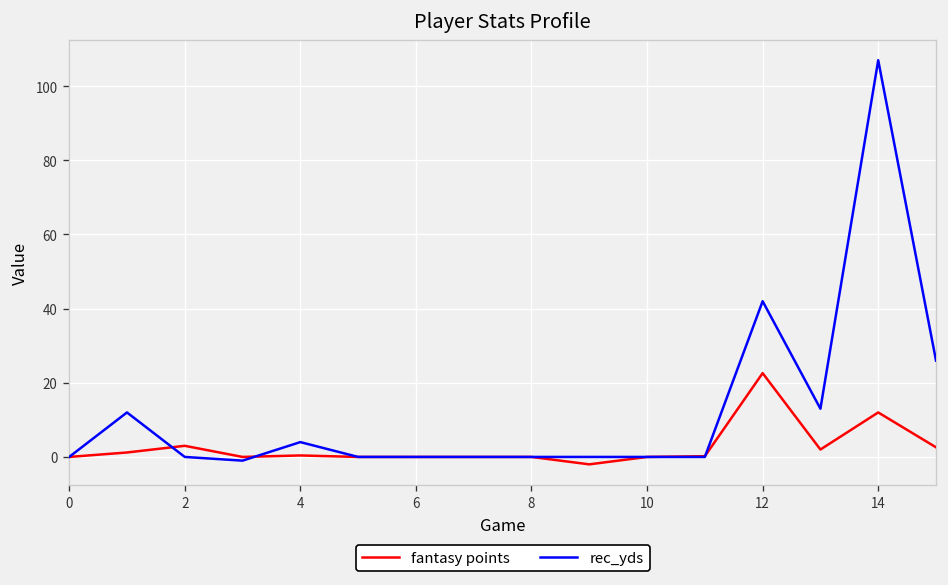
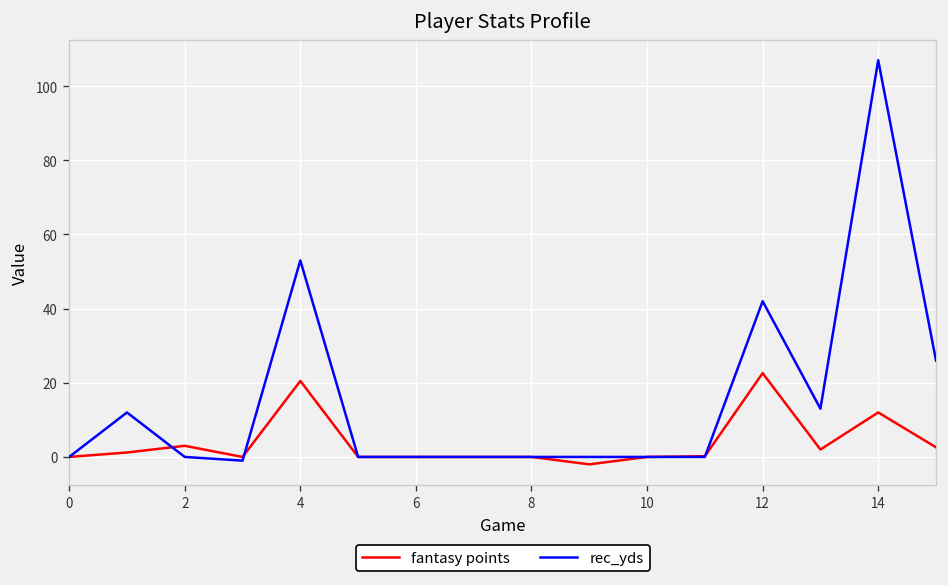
  {
    "fantasy points": {
      "2": 3,
-     "4": 0,
+     "4": 21,
      "12": 23,
      "14": 12
    },
    "rec_yds": {
      "2": 0,
-     "4": 4,
+     "4": 53,
      "12": 42,
      "14": 107
    }
  }
